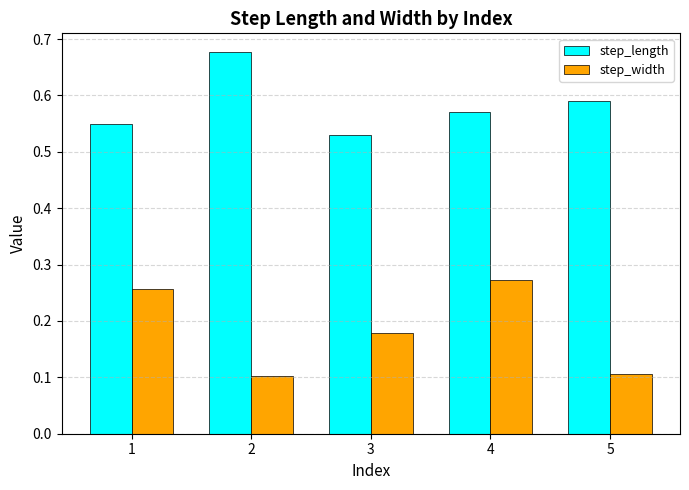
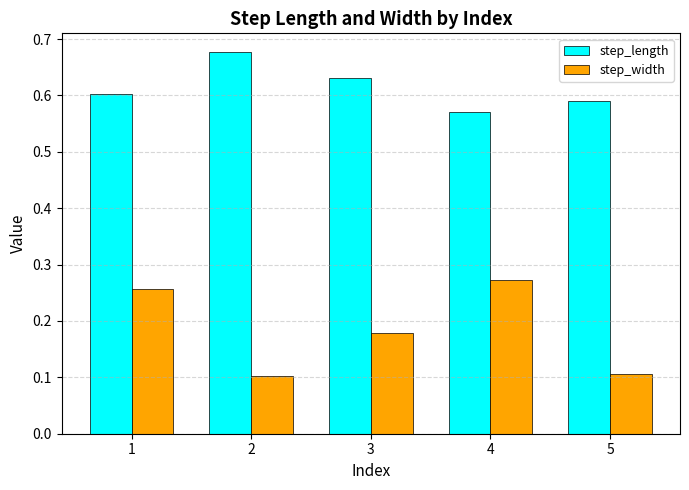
  {
    "step_length": {
-     "1": 0.55,
+     "1": 0.60,
      "2": 0.68,
-     "3": 0.53,
+     "3": 0.63,
      "4": 0.57,
      "5": 0.59
    },
    "step_width": {
      "1": 0.26,
      "2": 0.10,
      "3": 0.18,
      "4": 0.27,
      "5": 0.11
    }
  }
